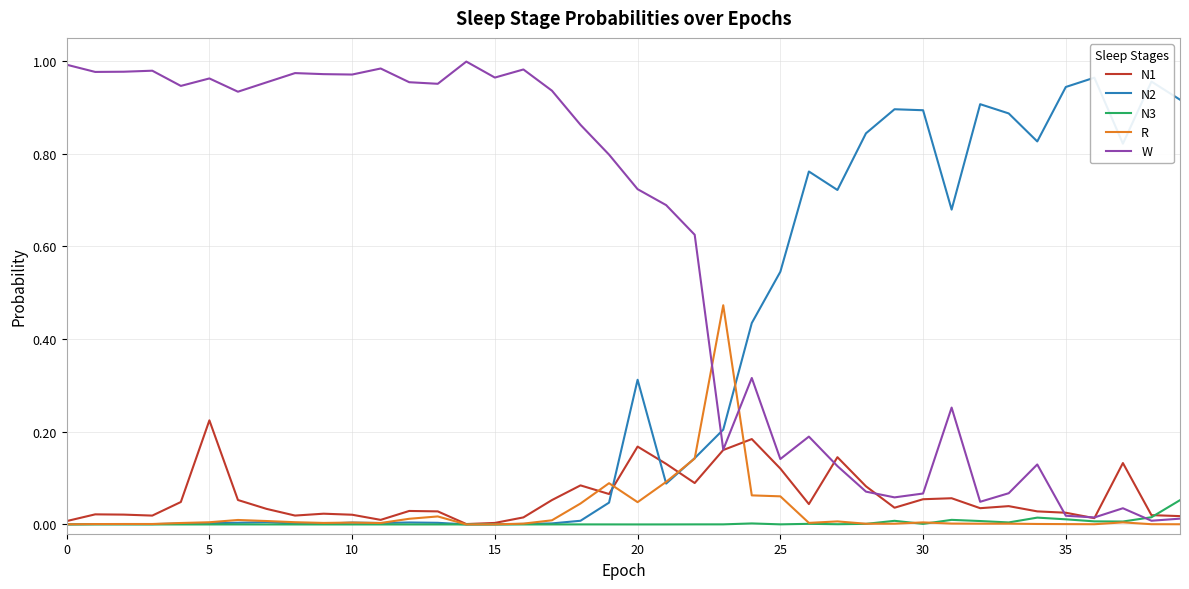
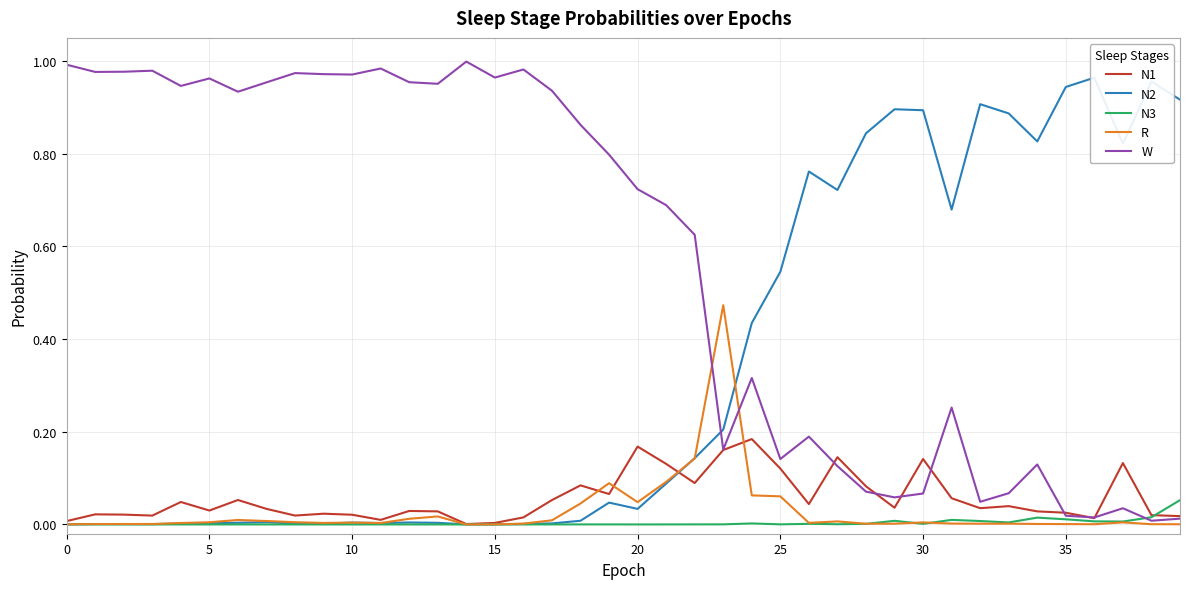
  {
    "N1": {
      "0": 0.01,
-     "5": 0.22,
+     "5": 0.03,
      "10": 0.02,
      "20": 0.17,
      "25": 0.12,
-     "30": 0.05,
+     "30": 0.14,
      "35": 0.03
    },
    "N2": {
-     "20": 0.31,
+     "20": 0.03,
      "25": 0.55,
      "30": 0.89,
      "35": 0.94
    },
    "N3": {
      "20": 0.00,
      "25": 0.00,
      "35": 0.01
    },
    "R": {
      "20": 0.05,
      "25": 0.06,
      "35": 0.00
    },
    "W": {
      "0": 0.99,
      "5": 0.96,
      "10": 0.97,
      "15": 0.96,
      "20": 0.72,
      "25": 0.14,
      "30": 0.07,
      "35": 0.02
    }
  }
